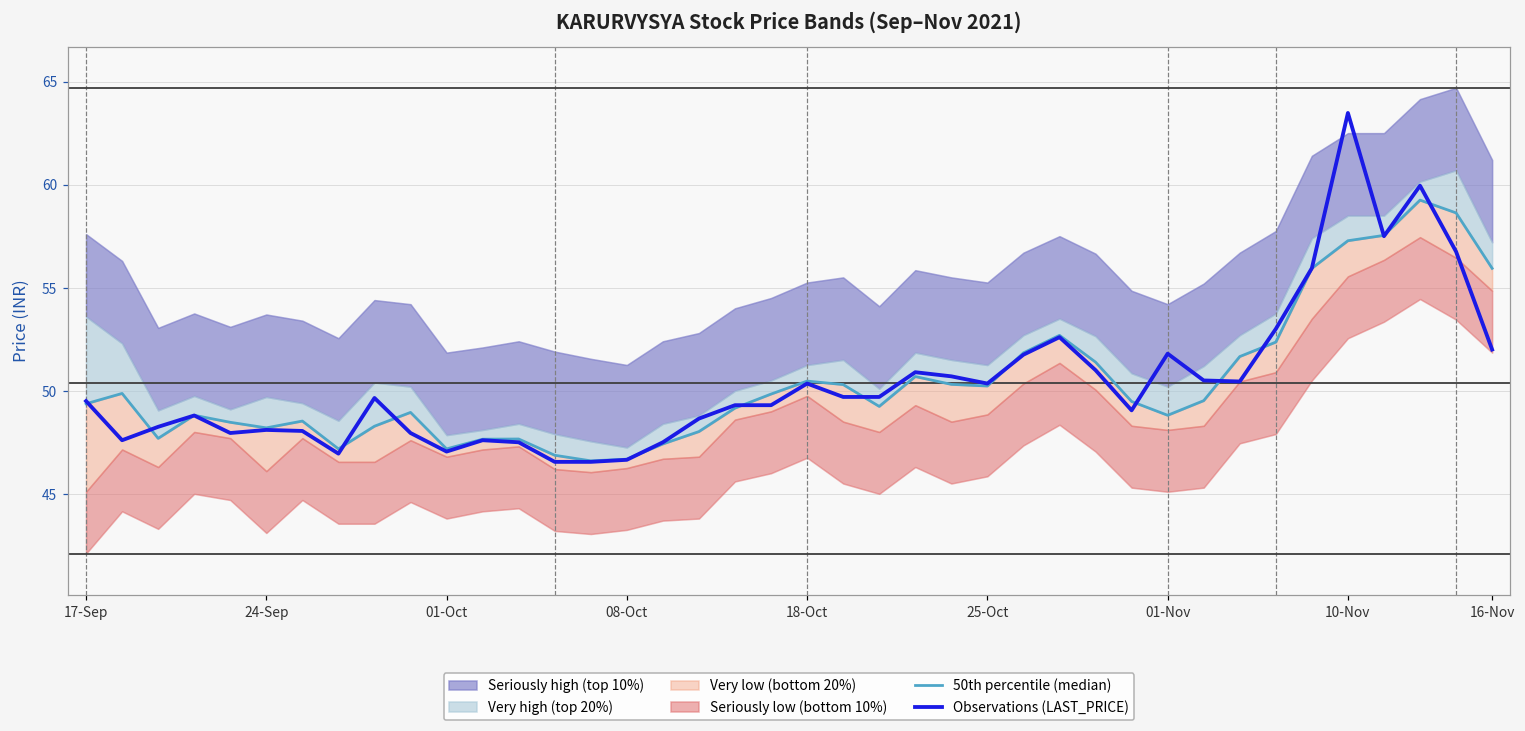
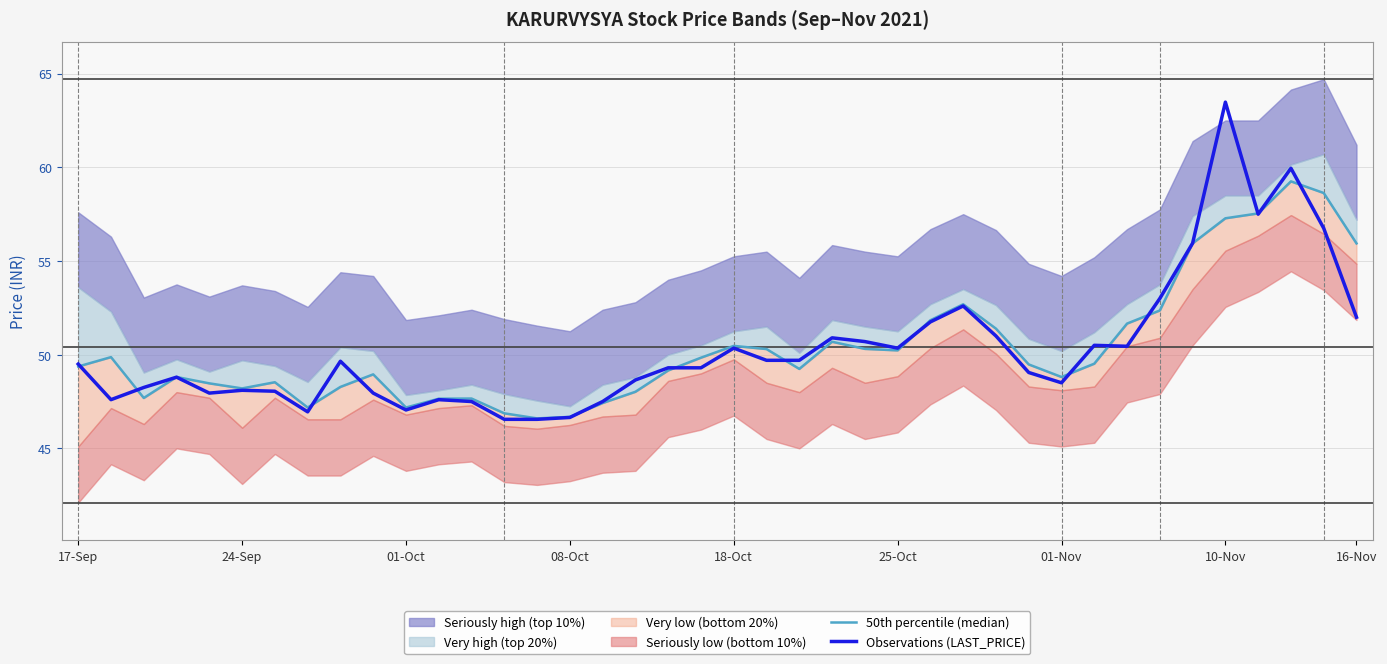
  {
    "Seriously high (top 10%)": {
      "17-Sep": 4.0,
      "24-Sep": 4.0,
      "01-Oct": 4.0,
      "08-Oct": 4.0,
      "18-Oct": 4.0,
      "25-Oct": 4.0,
      "01-Nov": 4.0,
      "10-Nov": 4.0,
      "16-Nov": 4.0
    },
    "Observations (LAST_PRICE)": {
-     "01-Nov": 51.8,
+     "01-Nov": 48.5,
      "10-Nov": 63.5,
      "16-Nov": 52.0
    }
  }
